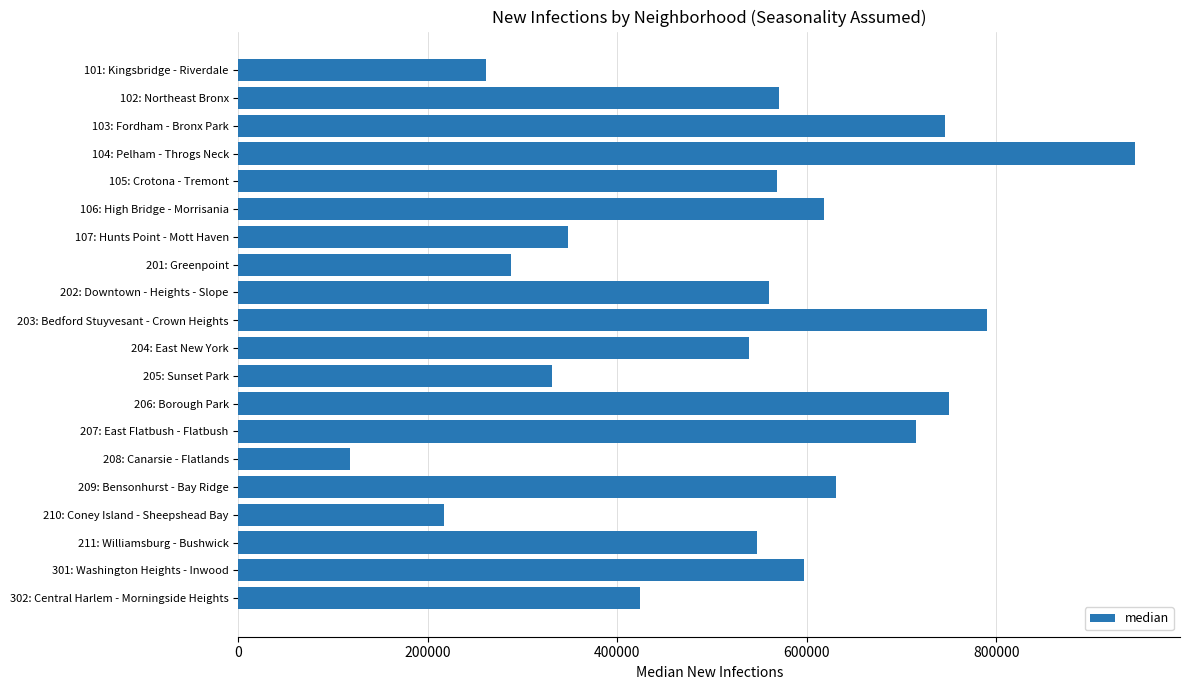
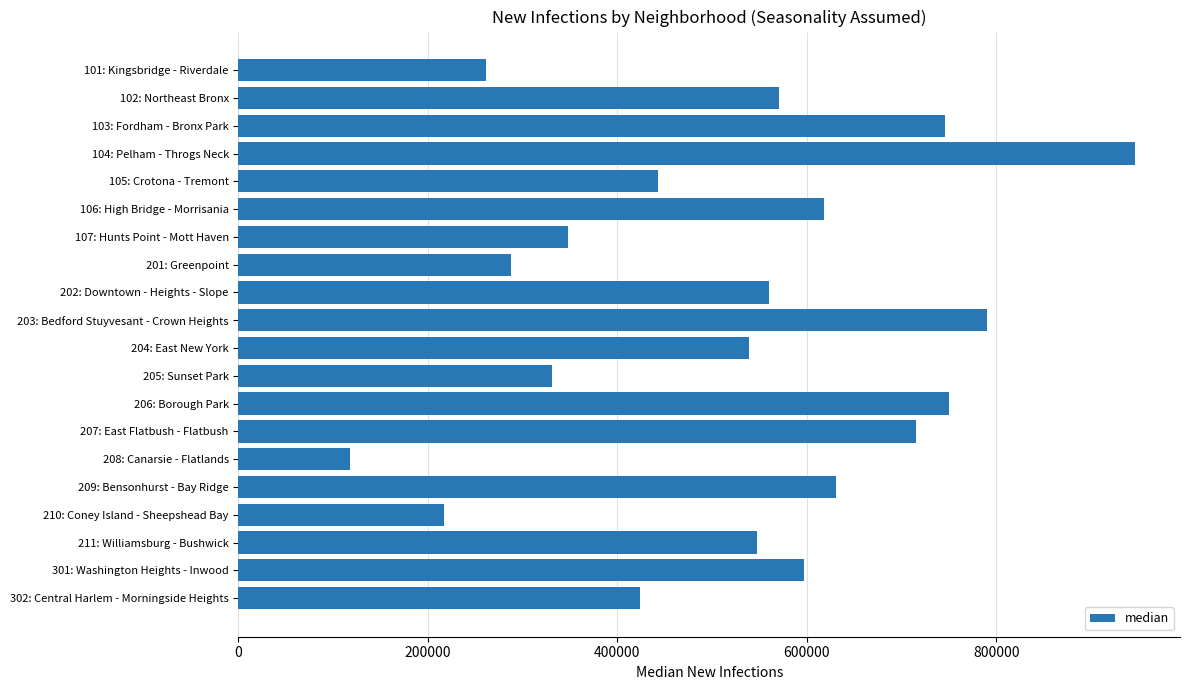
  {
    "101: Kingsbridge - Riverdale": 260000,
    "102: Northeast Bronx": 570000,
    "103: Fordham - Bronx Park": 750000,
    "104: Pelham - Throgs Neck": 950000,
-   "105: Crotona - Tremont": 570000,
+   "105: Crotona - Tremont": 440000,
    "106: High Bridge - Morrisania": 620000,
    "107: Hunts Point - Mott Haven": 350000,
    "201: Greenpoint": 290000,
    "202: Downtown - Heights - Slope": 560000,
    "203: Bedford Stuyvesant - Crown Heights": 790000,
    "204: East New York": 540000,
    "205: Sunset Park": 330000,
    "206: Borough Park": 750000,
    "207: East Flatbush - Flatbush": 720000,
    "208: Canarsie - Flatlands": 120000,
    "209: Bensonhurst - Bay Ridge": 630000,
    "210: Coney Island - Sheepshead Bay": 220000,
    "211: Williamsburg - Bushwick": 550000,
    "301: Washington Heights - Inwood": 600000,
    "302: Central Harlem - Morningside Heights": 420000
  }
